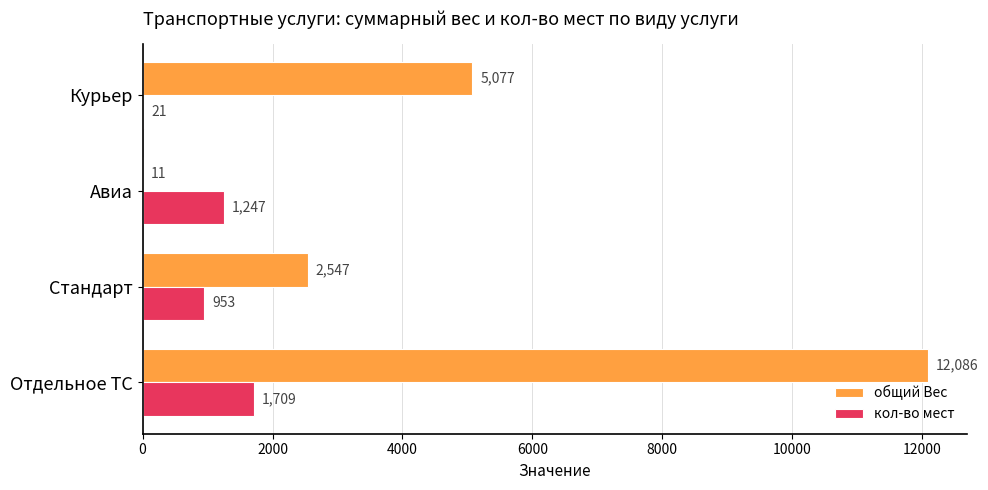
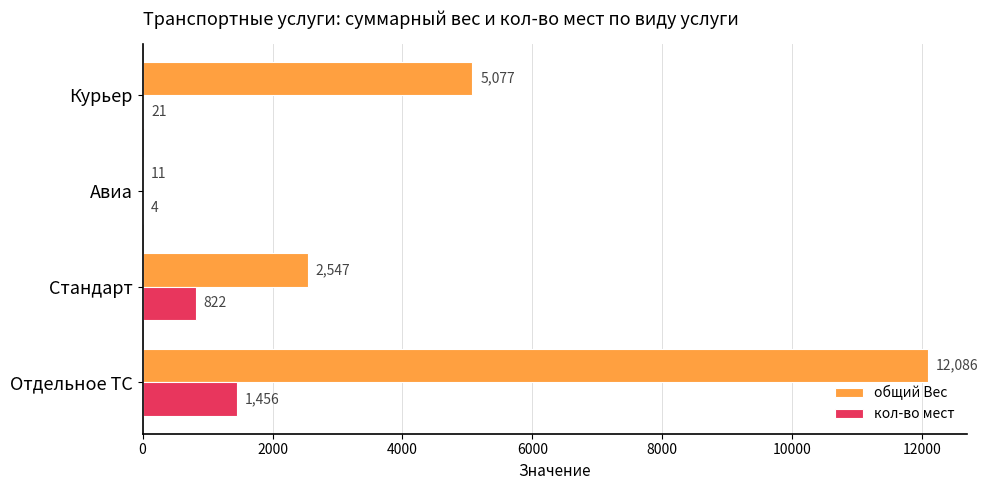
  {
    "общий Вес": {
      "Курьер": "5,077",
      "Авиа": "11",
      "Стандарт": "2,547",
      "Отдельное ТС": "12,086"
    },
    "кол-во мест": {
      "Курьер": "21",
-     "Авиа": "1,247",
-     "Стандарт": "953",
-     "Отдельное ТС": "1,709"
+     "Авиа": "4",
+     "Стандарт": "822",
+     "Отдельное ТС": "1,456"
    }
  }
